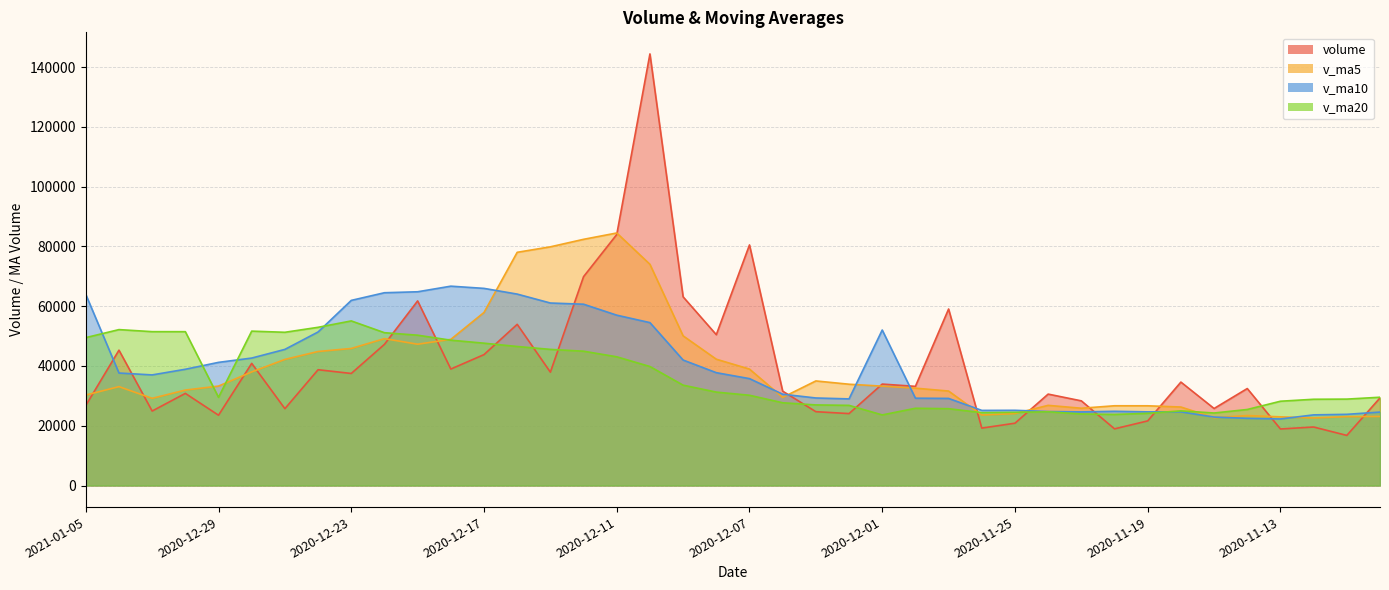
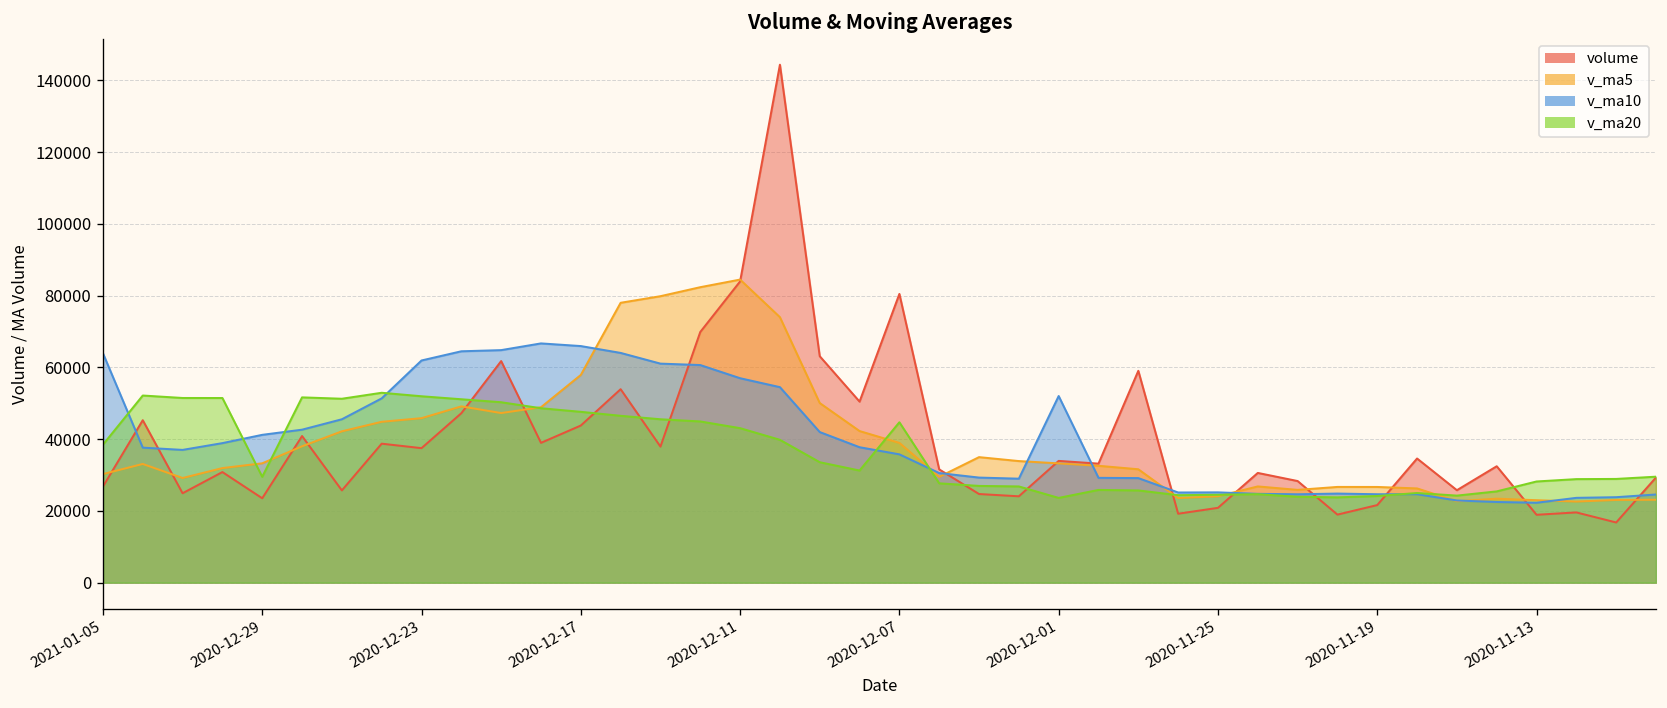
  {
    "v_ma10": {
      "2021-01-05": 64000,
      "2020-12-29": 41000,
      "2020-12-23": 62000,
      "2020-12-17": 66000,
      "2020-12-11": 57000,
      "2020-12-07": 36000,
      "2020-12-01": 52000
    },
    "v_ma20": {
-     "2021-01-05": 49000,
+     "2021-01-05": 38000,
      "2020-12-29": 29000,
-     "2020-12-23": 55000,
+     "2020-12-23": 52000,
      "2020-12-17": 48000,
      "2020-12-11": 43000,
-     "2020-12-07": 30000,
+     "2020-12-07": 45000,
      "2020-12-01": 24000,
      "2020-11-13": 28000
    }
  }
